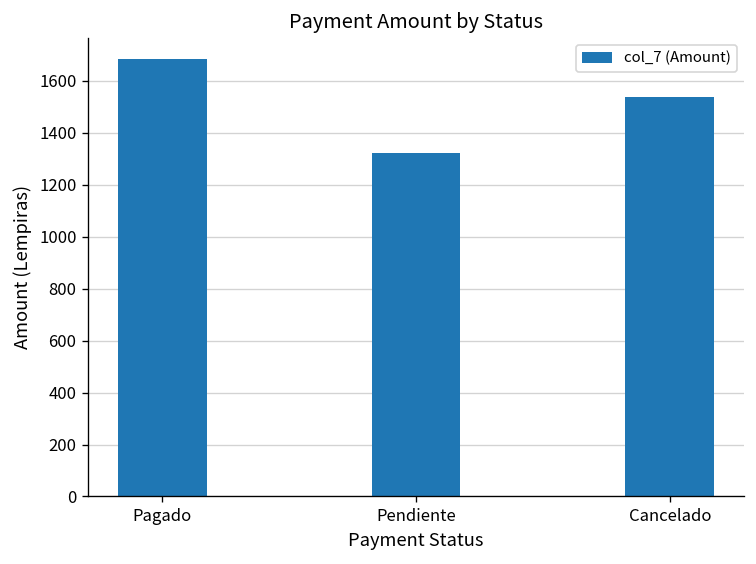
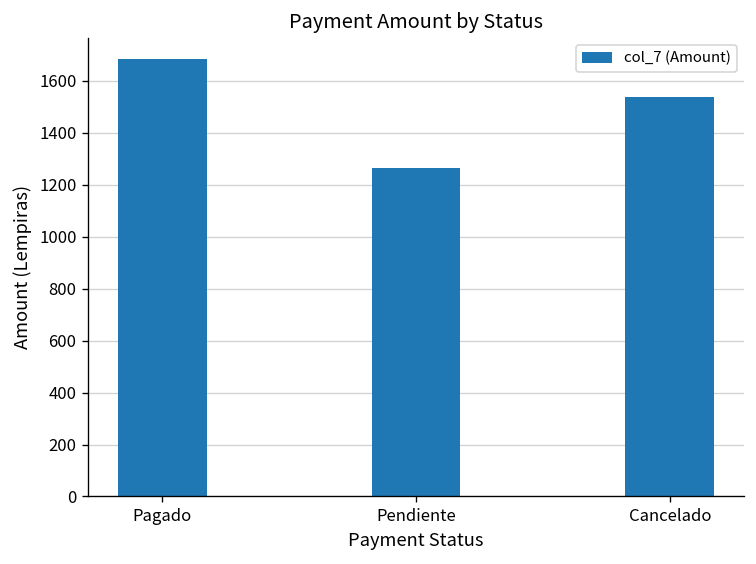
  {
    "Pagado": 1680,
-   "Pendiente": 1320,
+   "Pendiente": 1260,
    "Cancelado": 1540
  }
